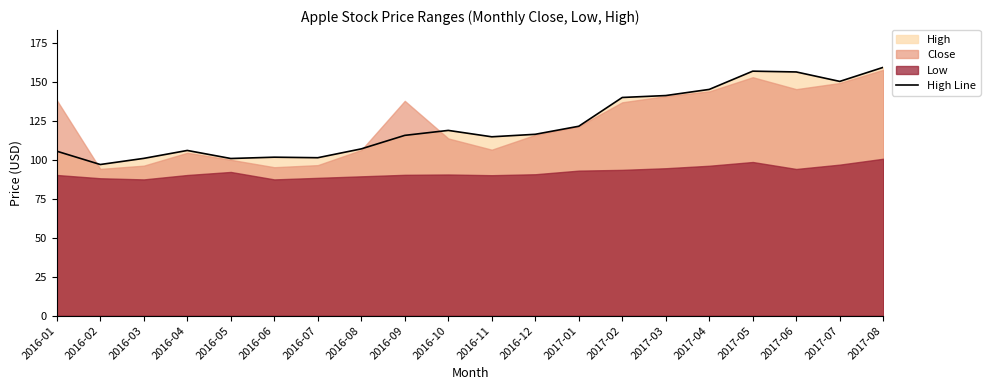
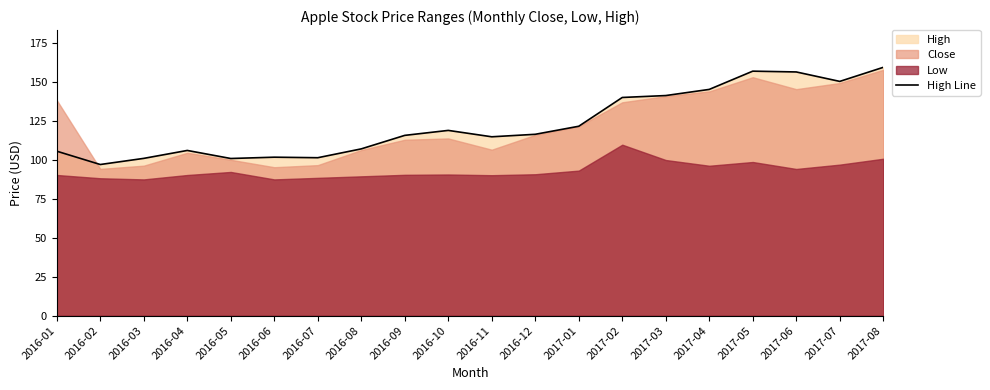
  {
    "High": {
      "2016-01": 105,
      "2016-02": 97,
      "2016-03": 101,
      "2016-06": 102,
      "2016-07": 101,
      "2016-09": 116,
      "2016-10": 119,
      "2016-11": 115,
      "2017-02": 140,
      "2017-05": 157,
      "2017-06": 156
    },
    "Close": {
      "2016-01": 138,
      "2016-02": 94,
      "2016-03": 96,
      "2016-06": 95,
      "2016-07": 96,
-     "2016-09": 138,
+     "2016-09": 113,
      "2016-10": 114,
      "2016-11": 106,
      "2017-02": 137,
      "2017-05": 153,
      "2017-06": 145
    },
    "Low": {
      "2016-01": 90,
      "2016-02": 88,
      "2016-03": 87,
      "2016-04": 90,
      "2016-05": 92,
      "2016-06": 87,
      "2016-07": 88,
      "2016-08": 89,
      "2016-09": 90,
      "2016-10": 90,
      "2016-11": 90,
      "2016-12": 91,
      "2017-01": 93,
-     "2017-02": 93,
-     "2017-03": 94,
+     "2017-02": 110,
+     "2017-03": 100,
      "2017-04": 96,
      "2017-05": 98,
      "2017-06": 94,
      "2017-07": 97,
      "2017-08": 101
    }
  }
